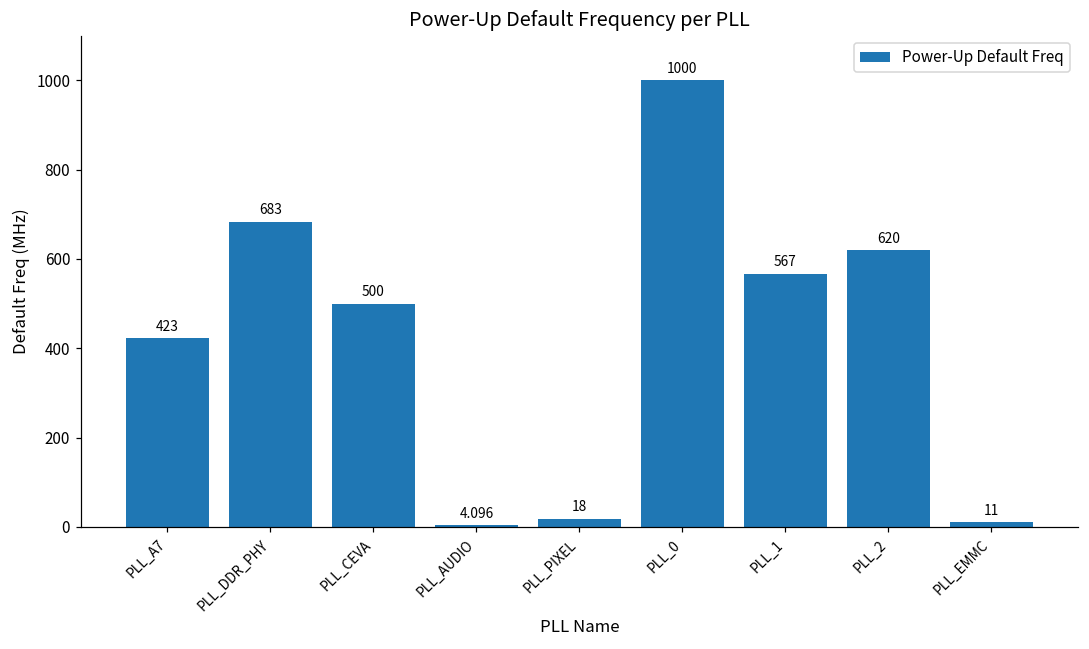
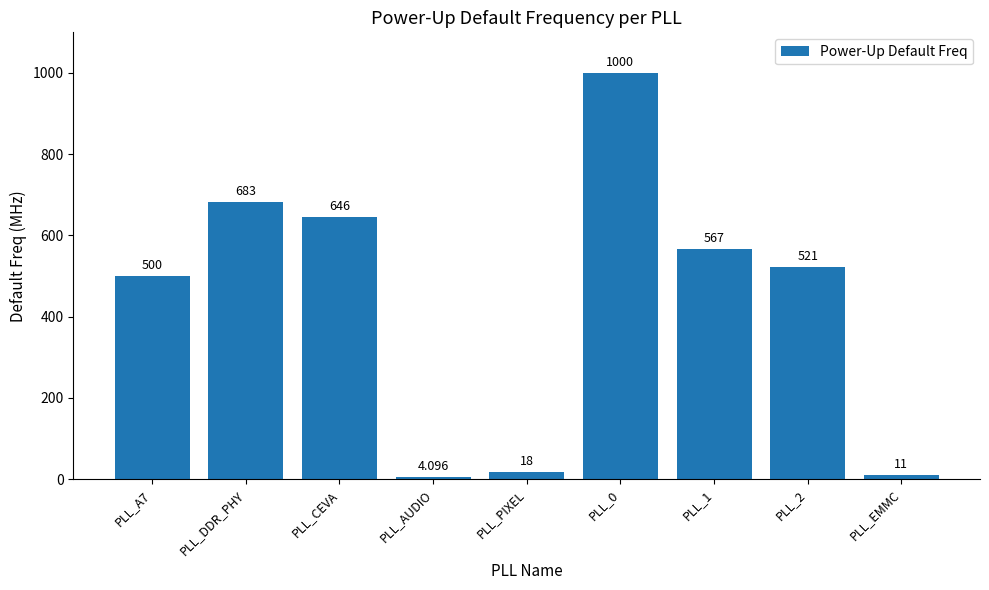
  {
-   "PLL_A7": 423,
+   "PLL_A7": 500,
    "PLL_DDR_PHY": 683,
-   "PLL_CEVA": 500,
+   "PLL_CEVA": 646,
    "PLL_AUDIO": 4.096,
    "PLL_PIXEL": 18,
    "PLL_0": 1000,
    "PLL_1": 567,
-   "PLL_2": 620,
+   "PLL_2": 521,
    "PLL_EMMC": 11
  }
